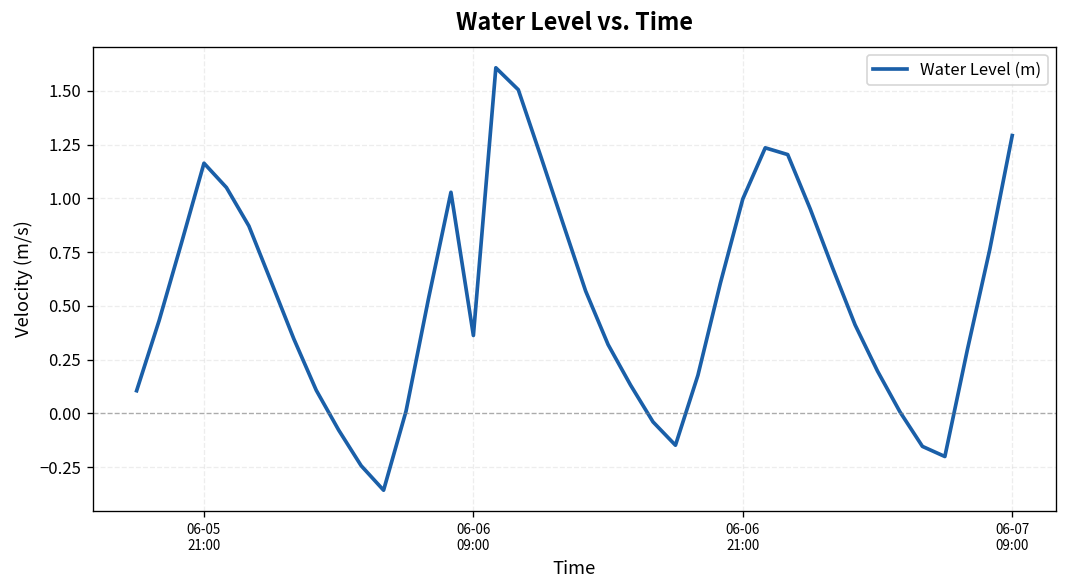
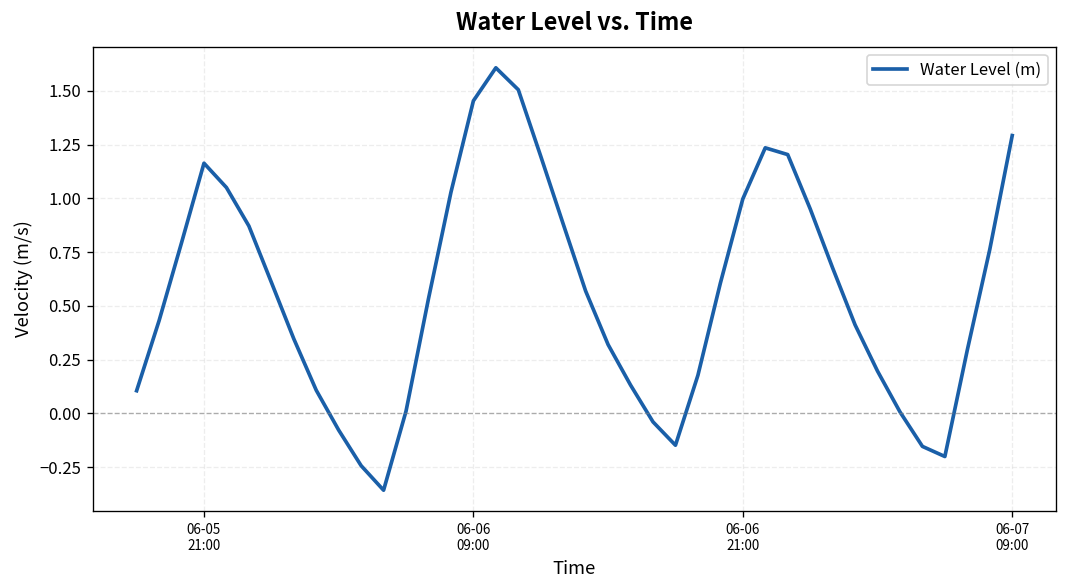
  {
    "06-05 21:00": 1.16,
-   "06-06 09:00": 0.36,
+   "06-06 09:00": 1.45,
    "06-06 21:00": 1.00,
    "06-07 09:00": 1.29
  }
